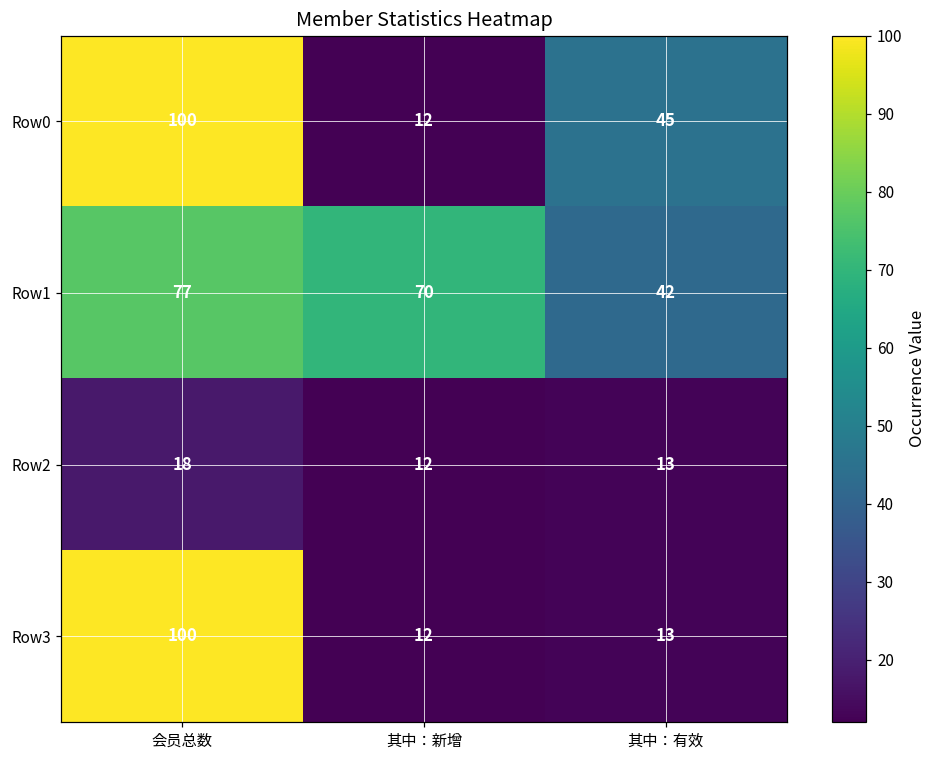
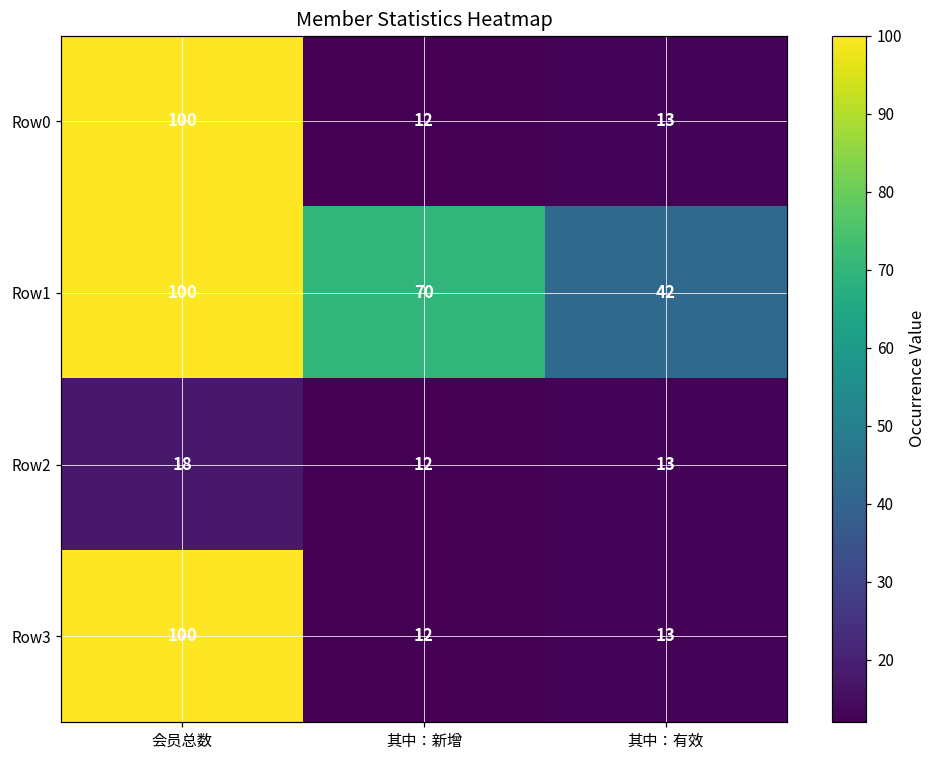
  {
    "Row0": {
      "会员总数": 100,
      "其中：新增": 12,
-     "其中：有效": 45
+     "其中：有效": 13
    },
    "Row1": {
-     "会员总数": 77,
+     "会员总数": 100,
      "其中：新增": 70,
      "其中：有效": 42
    },
    "Row2": {
      "会员总数": 18,
      "其中：新增": 12,
      "其中：有效": 13
    },
    "Row3": {
      "会员总数": 100,
      "其中：新增": 12,
      "其中：有效": 13
    }
  }
